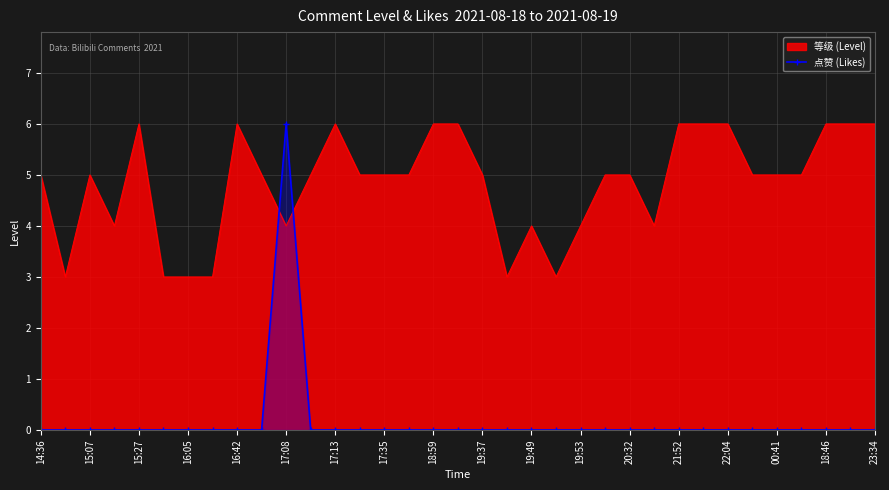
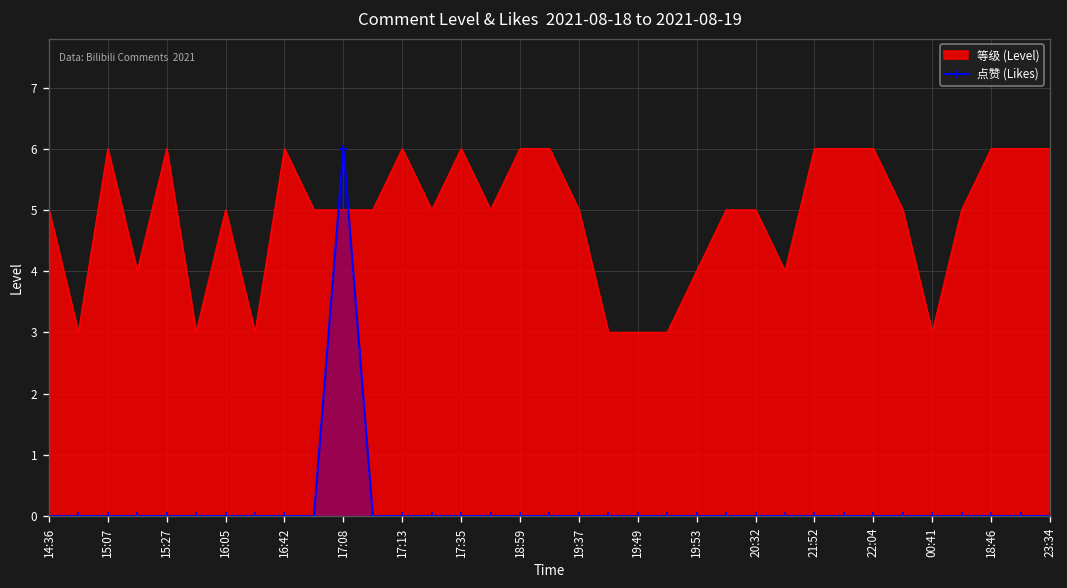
  {
    "等级 (Level)": {
      "14:36": 5,
-     "15:07": 5,
+     "15:07": 6,
      "15:27": 6,
-     "16:05": 3,
+     "16:05": 5,
      "16:42": 6,
-     "17:08": 4,
+     "17:08": 5,
      "17:13": 6,
-     "17:35": 5,
+     "17:35": 6,
      "18:59": 6,
      "19:37": 5,
-     "19:49": 4,
+     "19:49": 3,
      "19:53": 4,
      "20:32": 5,
      "21:52": 6,
      "22:04": 6,
-     "00:41": 5,
+     "00:41": 3,
      "18:46": 6,
      "23:34": 6
    },
    "点赞 (Likes)": {
      "14:36": 0,
      "15:07": 0,
      "15:27": 0,
      "16:05": 0,
      "16:42": 0,
      "17:08": 6,
      "17:13": 0,
      "17:35": 0,
      "18:59": 0,
      "19:37": 0,
      "19:49": 0,
      "19:53": 0,
      "20:32": 0,
      "21:52": 0,
      "22:04": 0,
      "00:41": 0,
      "18:46": 0,
      "23:34": 0
    }
  }
